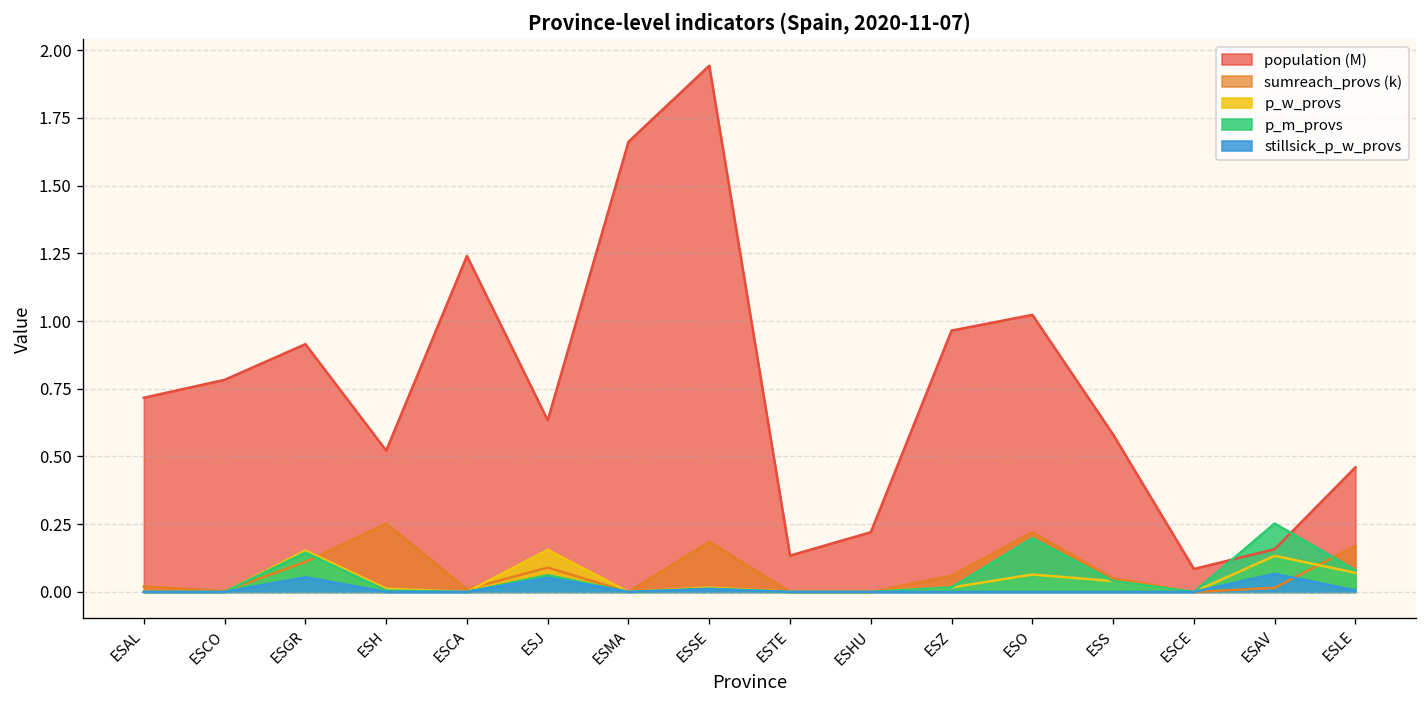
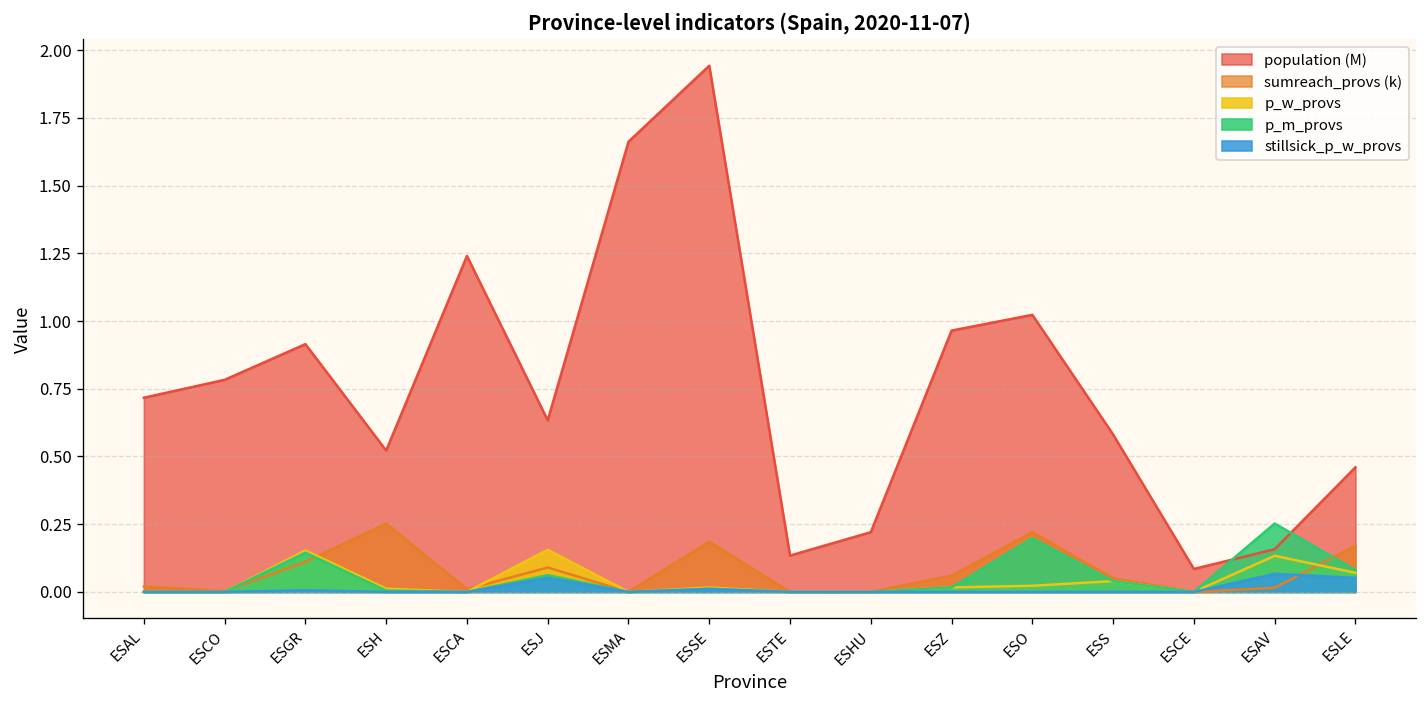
  {
    "p_w_provs": {
      "ESJ": 0.16,
-     "ESO": 0.06,
+     "ESO": 0.02,
      "ESAV": 0.13
    },
    "p_m_provs": {
      "ESO": 0.20,
      "ESAV": 0.25
    },
    "stillsick_p_w_provs": {
-     "ESGR": 0.05,
+     "ESGR": 0.01,
      "ESZ": 0.00,
      "ESO": 0.00,
      "ESS": 0.00,
      "ESAV": 0.07,
-     "ESLE": 0.01
+     "ESLE": 0.05
    }
  }
